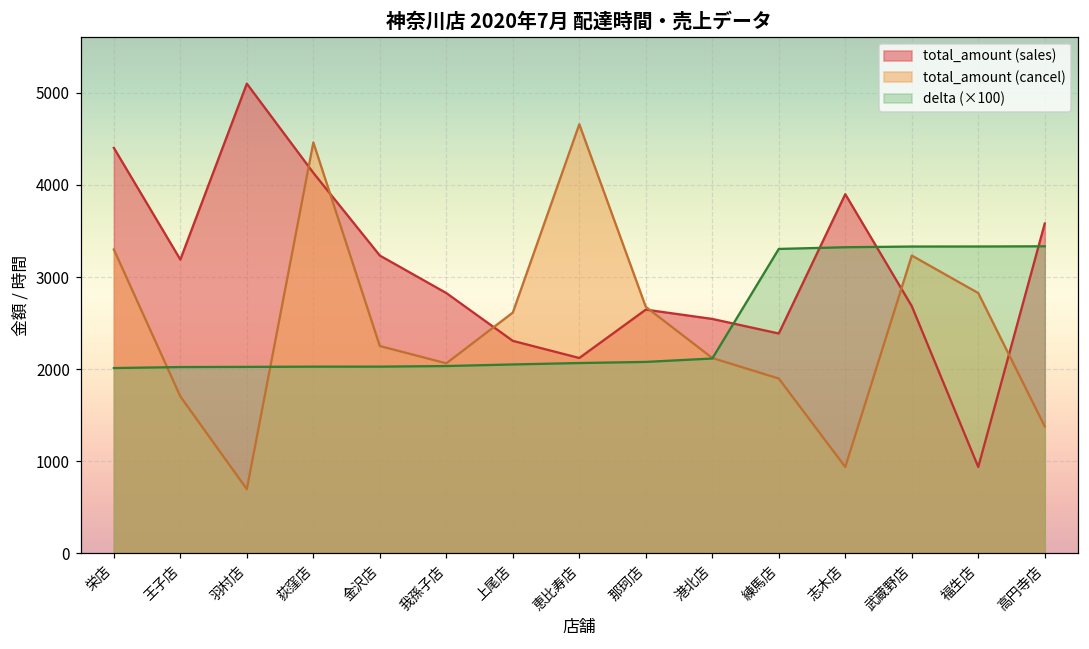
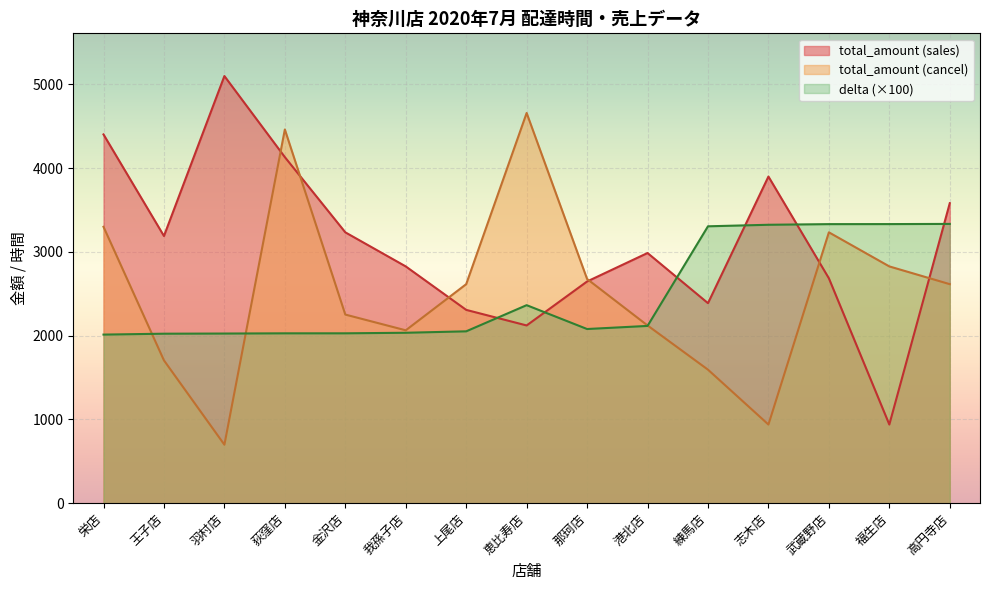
  {
    "total_amount (sales)": {
      "栄店": 4400,
      "王子店": 3200,
      "羽村店": 5100,
      "荻窪店": 4100,
      "金沢店": 3200,
      "我孫子店": 2800,
      "上尾店": 2300,
      "恵比寿店": 2100,
-     "港北店": 2500,
+     "港北店": 3000,
      "練馬店": 2400,
      "志木店": 3900,
      "武蔵野店": 2700,
      "福生店": 900,
      "高円寺店": 3600
    },
    "total_amount (cancel)": {
      "栄店": 3300,
      "王子店": 1700,
      "羽村店": 700,
      "荻窪店": 4500,
      "金沢店": 2300,
      "上尾店": 2600,
      "恵比寿店": 4700,
-     "練馬店": 1900,
+     "練馬店": 1600,
      "志木店": 900,
      "武蔵野店": 3200,
      "福生店": 2800,
-     "高円寺店": 1400
+     "高円寺店": 2600
    },
    "delta (×100)": {
      "栄店": 2000,
      "王子店": 2000,
      "羽村店": 2000,
      "荻窪店": 2000,
      "金沢店": 2000,
      "上尾店": 2100,
-     "恵比寿店": 2100,
+     "恵比寿店": 2400,
      "那珂店": 2100,
      "練馬店": 3300,
      "志木店": 3300,
      "武蔵野店": 3300,
      "福生店": 3300,
      "高円寺店": 3300
    }
  }
